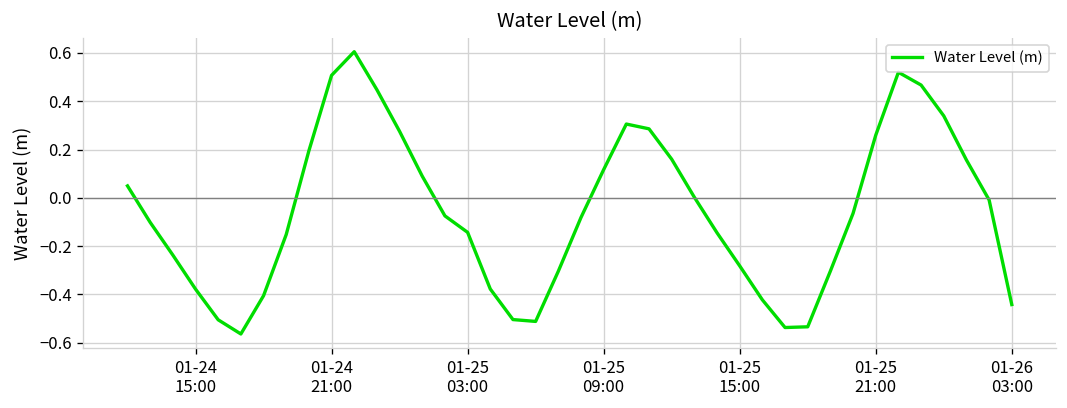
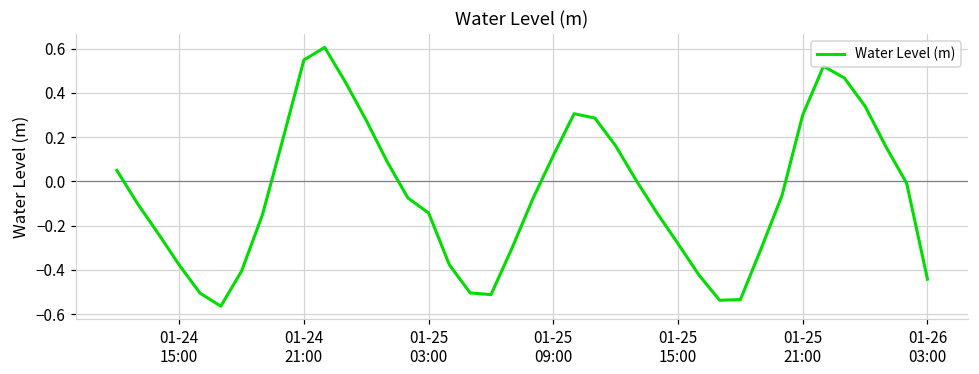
  {
    "01-24 15:00": -0.38,
-   "01-24 21:00": 0.51,
+   "01-24 21:00": 0.55,
    "01-25 03:00": -0.14,
    "01-25 09:00": 0.12,
    "01-25 15:00": -0.28,
-   "01-25 21:00": 0.26,
+   "01-25 21:00": 0.30,
    "01-26 03:00": -0.44
  }
